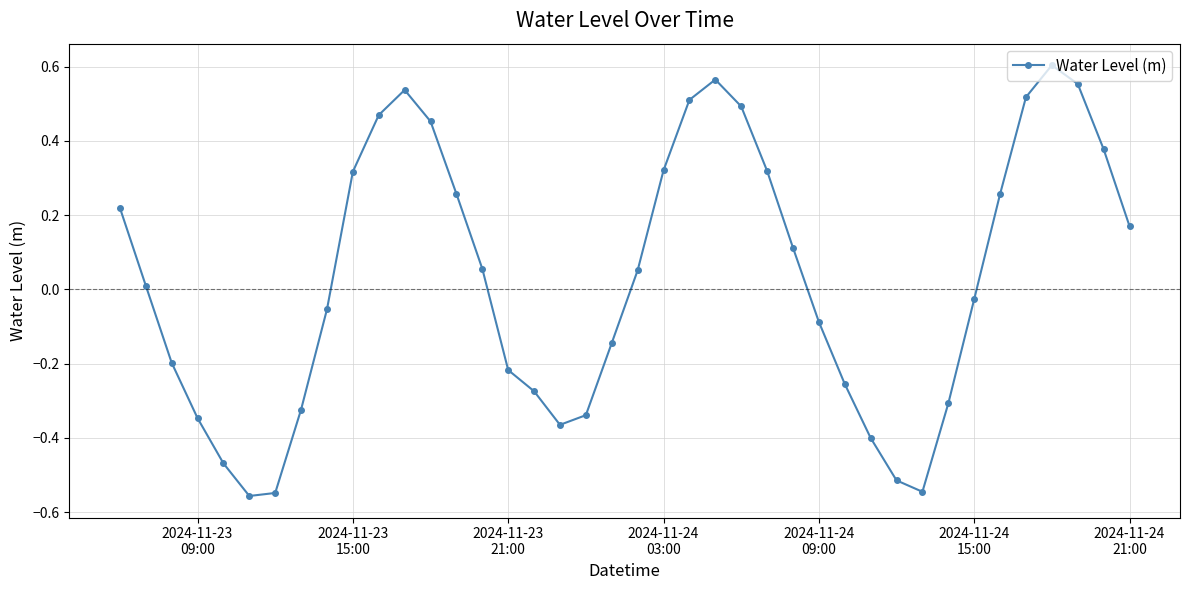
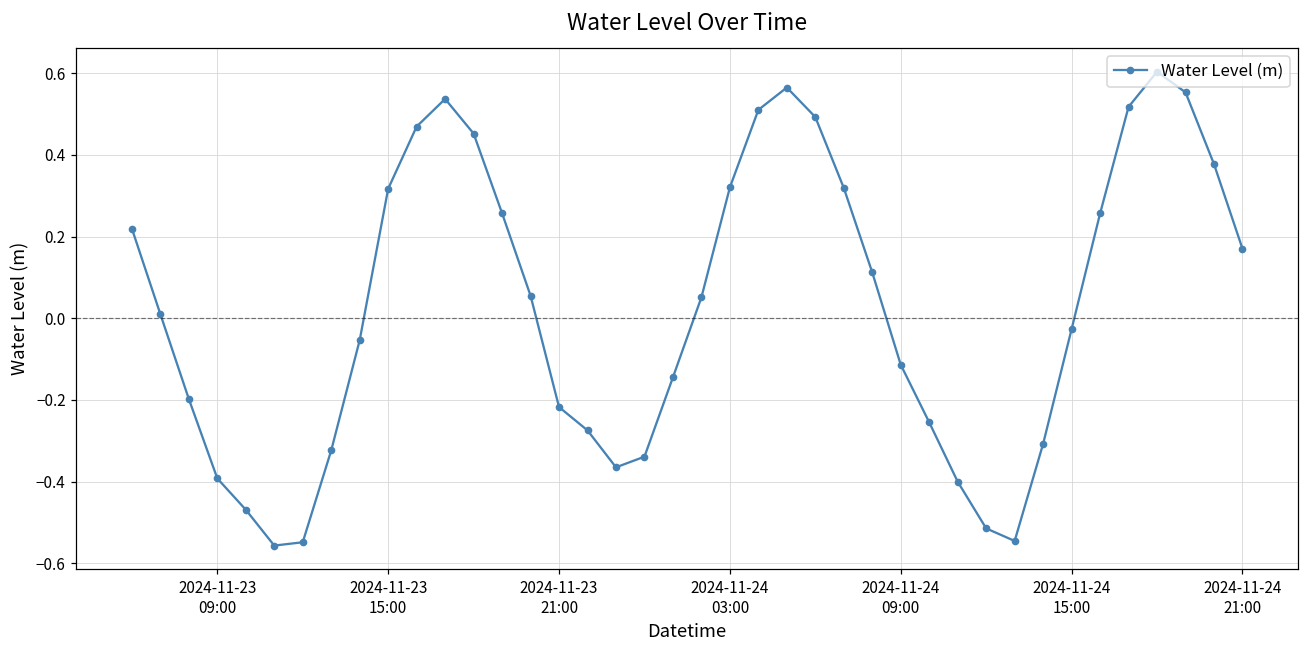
  {
-   "2024-11-23 09:00": -0.35,
+   "2024-11-23 09:00": -0.39,
    "2024-11-23 15:00": 0.32,
    "2024-11-23 21:00": -0.22,
    "2024-11-24 03:00": 0.32,
-   "2024-11-24 09:00": -0.09,
+   "2024-11-24 09:00": -0.11,
    "2024-11-24 15:00": -0.03,
    "2024-11-24 21:00": 0.17
  }
